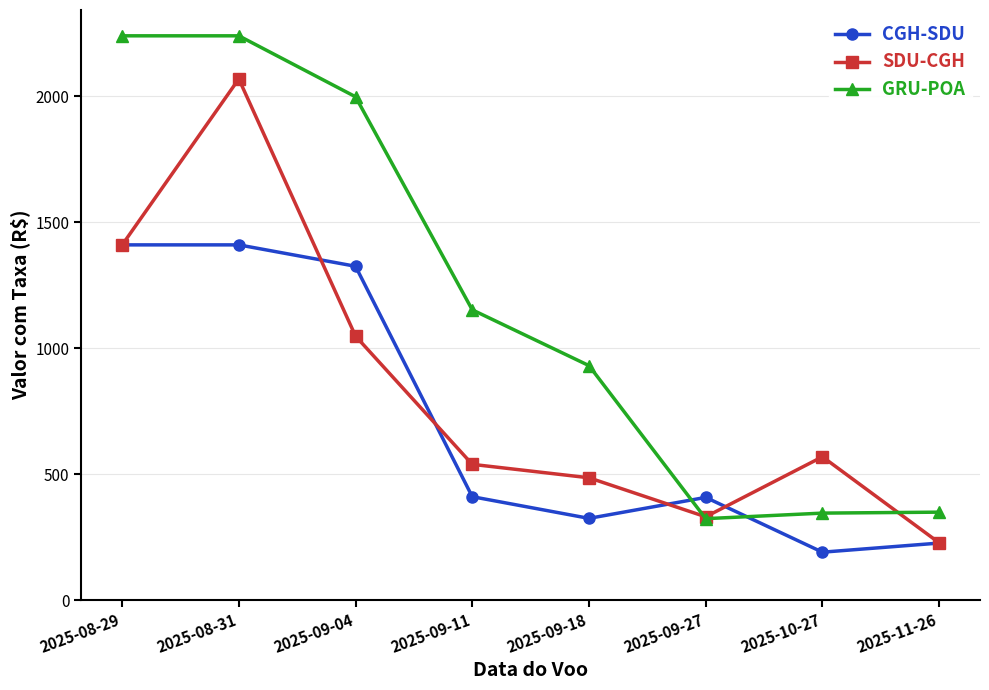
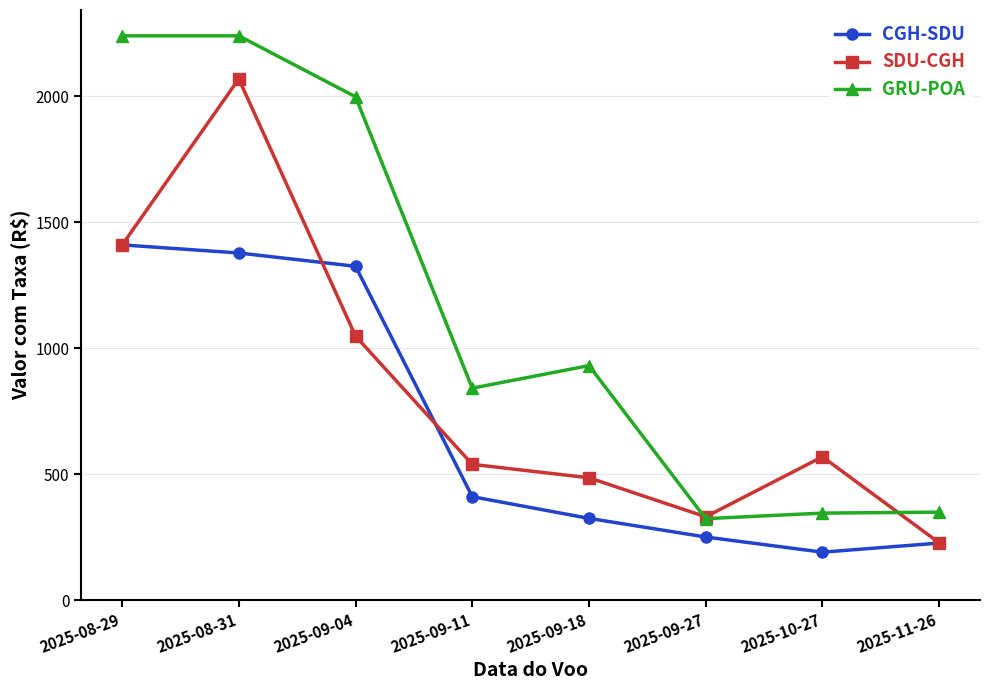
  {
    "CGH-SDU": {
-     "2025-08-31": 1410,
+     "2025-08-31": 1380,
      "2025-09-04": 1320,
      "2025-09-11": 410,
      "2025-09-18": 320,
-     "2025-09-27": 410,
+     "2025-09-27": 250,
      "2025-10-27": 190
    },
    "SDU-CGH": {
      "2025-08-31": 2070,
      "2025-09-04": 1050,
      "2025-09-11": 540,
      "2025-09-18": 490,
      "2025-10-27": 570
    },
    "GRU-POA": {
      "2025-08-29": 2240,
      "2025-08-31": 2240,
      "2025-09-04": 2000,
-     "2025-09-11": 1150,
+     "2025-09-11": 840,
      "2025-09-18": 930,
      "2025-10-27": 350,
      "2025-11-26": 350
    }
  }
